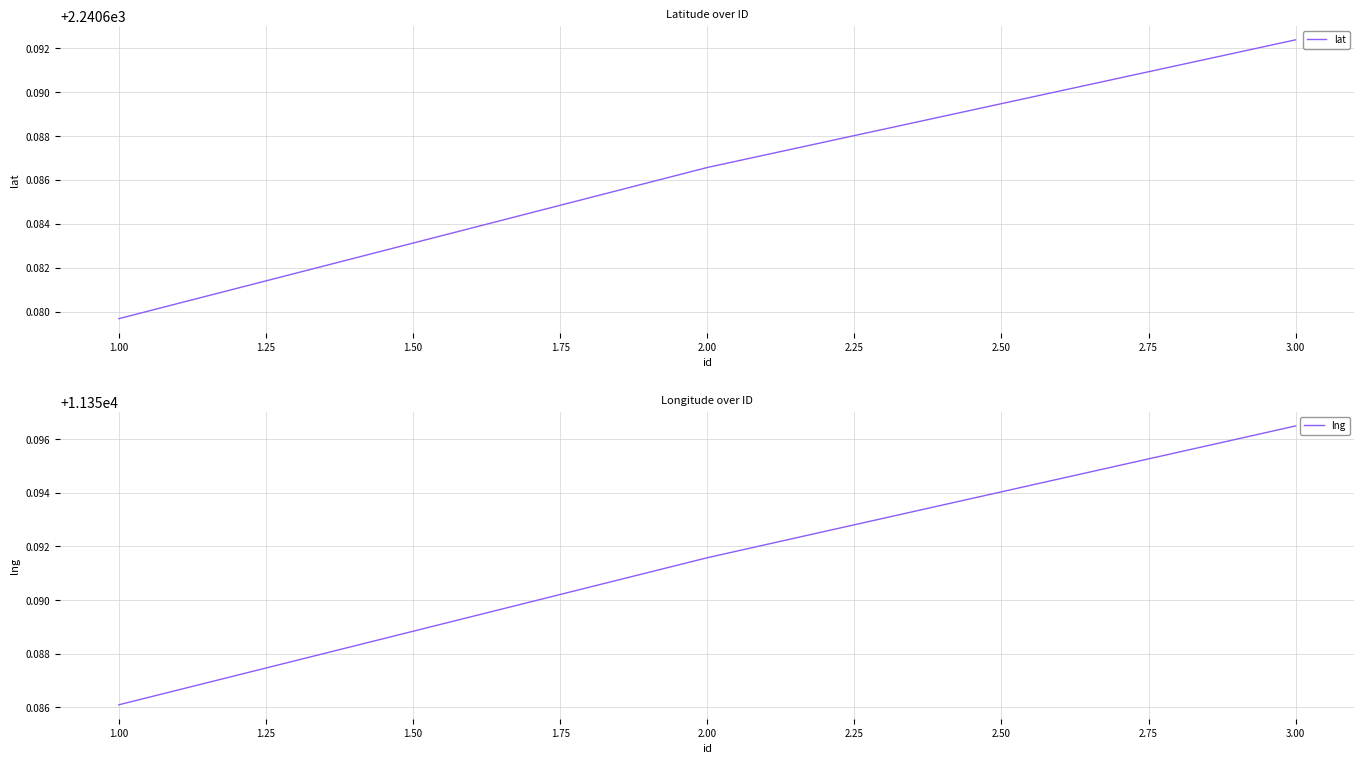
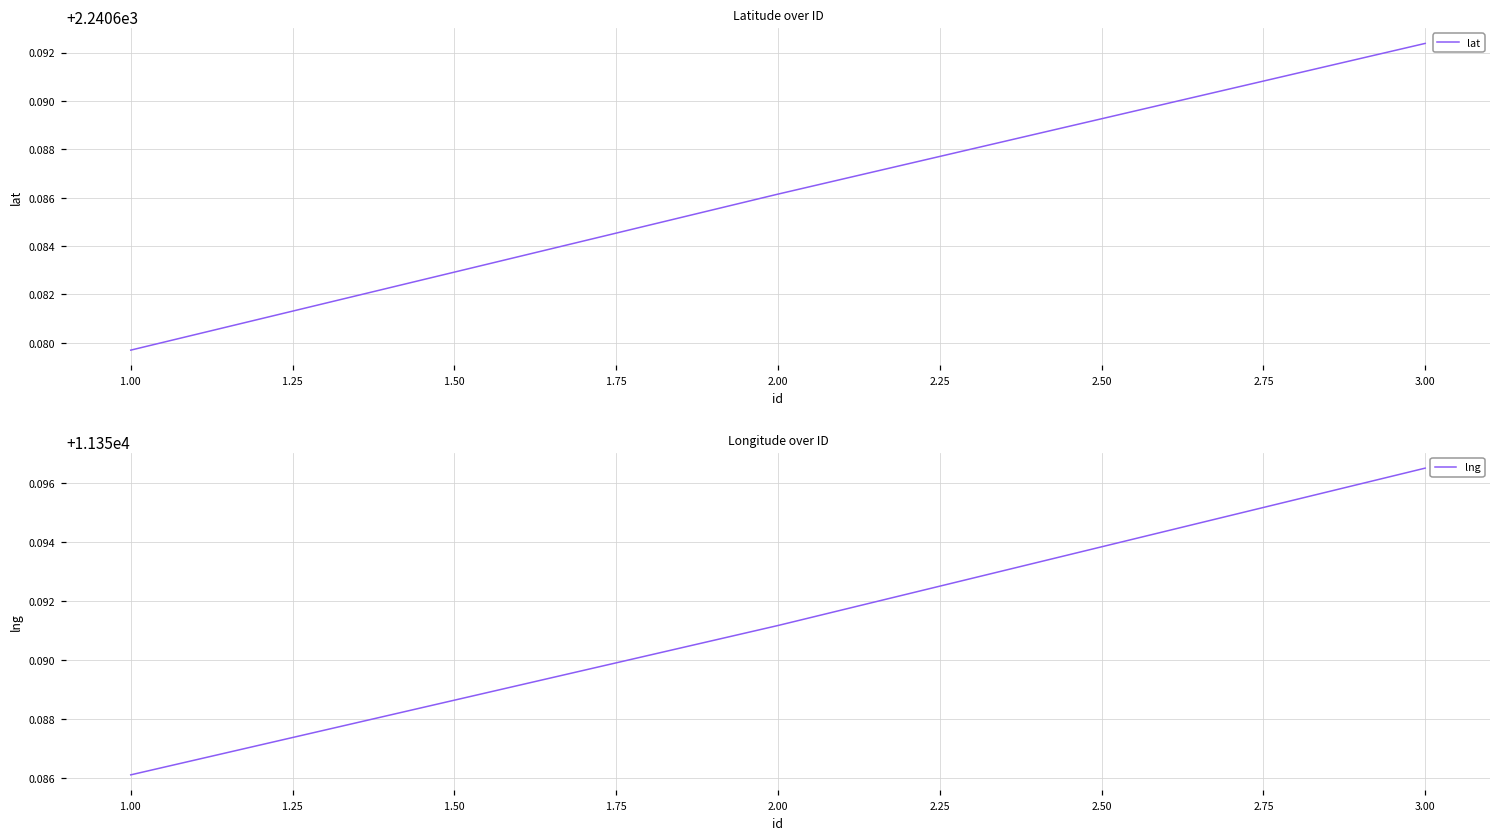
  {
    "Latitude over ID": {
      "1.00": 2240.6797,
-     "2.00": 2240.6866,
+     "2.00": 2240.6861,
      "3.00": 2240.6924
    },
    "Longitude over ID": {
      "1.00": 11350.0861,
-     "2.00": 11350.0916,
+     "2.00": 11350.0912,
      "3.00": 11350.0965
    }
  }
